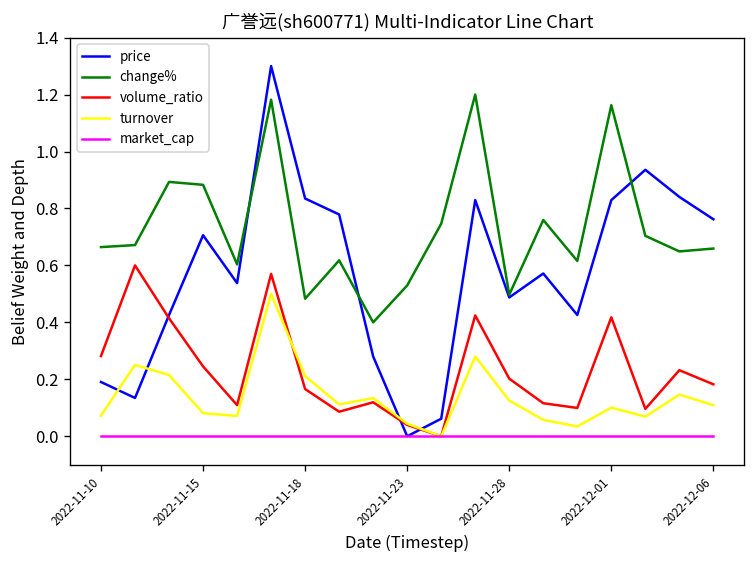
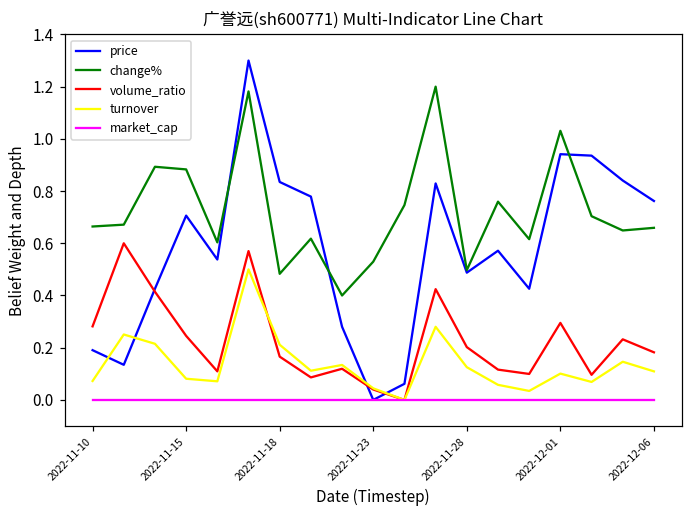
  {
    "price": {
      "2022-11-10": 0.19,
      "2022-11-15": 0.71,
      "2022-11-18": 0.83,
-     "2022-12-01": 0.83,
+     "2022-12-01": 0.94,
      "2022-12-06": 0.76
    },
    "change%": {
      "2022-11-10": 0.66,
      "2022-11-15": 0.88,
      "2022-11-18": 0.48,
      "2022-11-23": 0.53,
-     "2022-12-01": 1.16,
+     "2022-12-01": 1.03,
      "2022-12-06": 0.66
    },
    "volume_ratio": {
      "2022-11-10": 0.28,
      "2022-11-15": 0.25,
      "2022-11-18": 0.17,
      "2022-11-28": 0.20,
-     "2022-12-01": 0.42,
+     "2022-12-01": 0.30,
      "2022-12-06": 0.18
    },
    "turnover": {
      "2022-11-10": 0.07,
      "2022-11-15": 0.08,
      "2022-11-18": 0.21,
      "2022-11-28": 0.13,
      "2022-12-01": 0.10,
      "2022-12-06": 0.11
    },
    "market_cap": {
      "2022-11-10": 0.00,
      "2022-11-15": 0.00,
      "2022-11-18": 0.00,
      "2022-11-28": 0.00,
      "2022-12-01": 0.00,
      "2022-12-06": 0.00
    }
  }
